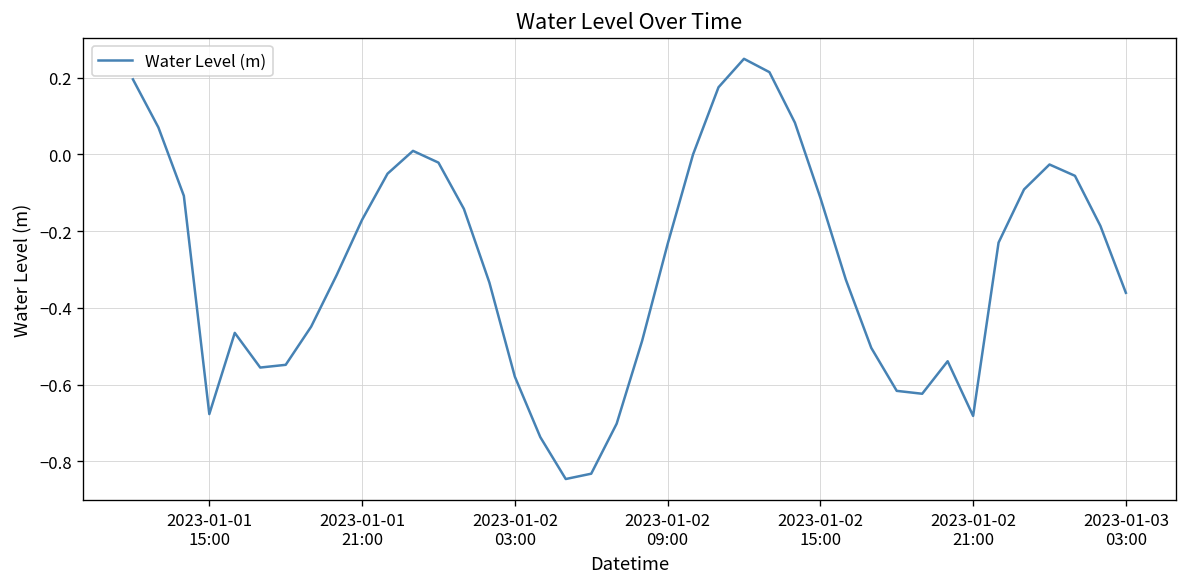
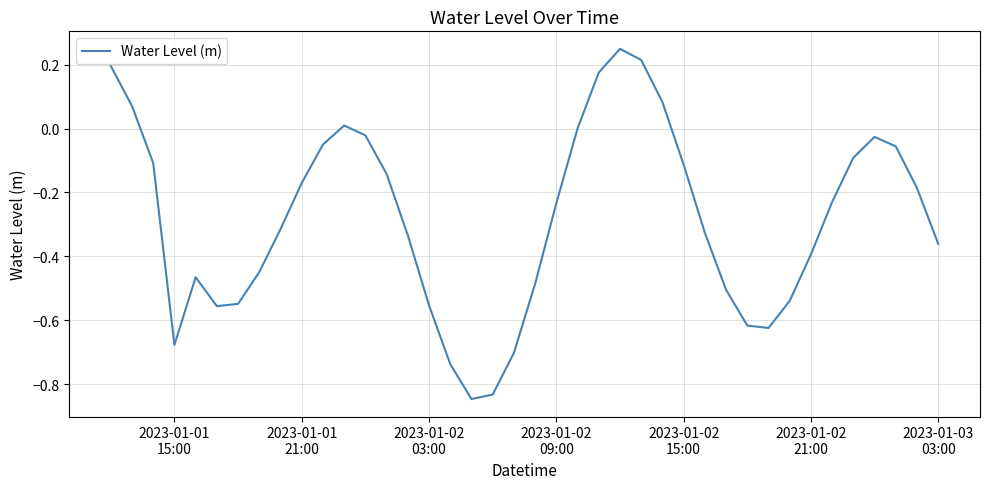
  {
    "2023-01-01 15:00": -0.68,
    "2023-01-01 21:00": -0.17,
-   "2023-01-02 03:00": -0.58,
+   "2023-01-02 03:00": -0.55,
    "2023-01-02 09:00": -0.23,
    "2023-01-02 15:00": -0.11,
-   "2023-01-02 21:00": -0.68,
+   "2023-01-02 21:00": -0.39,
    "2023-01-03 03:00": -0.36
  }
